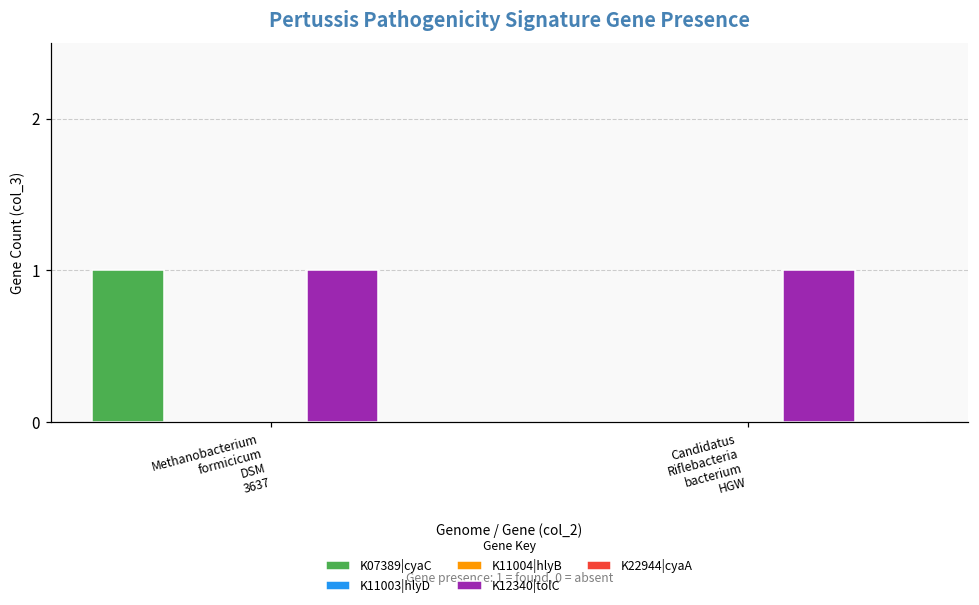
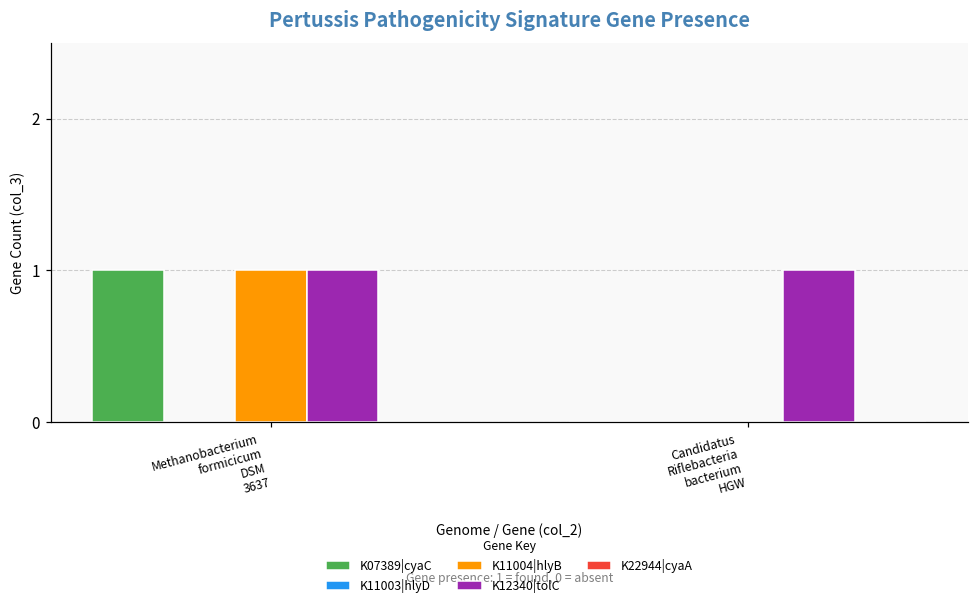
  {
    "K07389|cyaC": {
      "Methanobacterium formicicum DSM 3637": 1,
      "Candidatus Riflebacteria bacterium HGW": 0
    },
    "K11003|hlyD": {
      "Methanobacterium formicicum DSM 3637": 0,
      "Candidatus Riflebacteria bacterium HGW": 0
    },
    "K11004|hlyB": {
-     "Methanobacterium formicicum DSM 3637": 0,
+     "Methanobacterium formicicum DSM 3637": 1,
      "Candidatus Riflebacteria bacterium HGW": 0
    },
    "K12340|tolC": {
      "Methanobacterium formicicum DSM 3637": 1,
      "Candidatus Riflebacteria bacterium HGW": 1
    },
    "K22944|cyaA": {
      "Methanobacterium formicicum DSM 3637": 0,
      "Candidatus Riflebacteria bacterium HGW": 0
    }
  }
